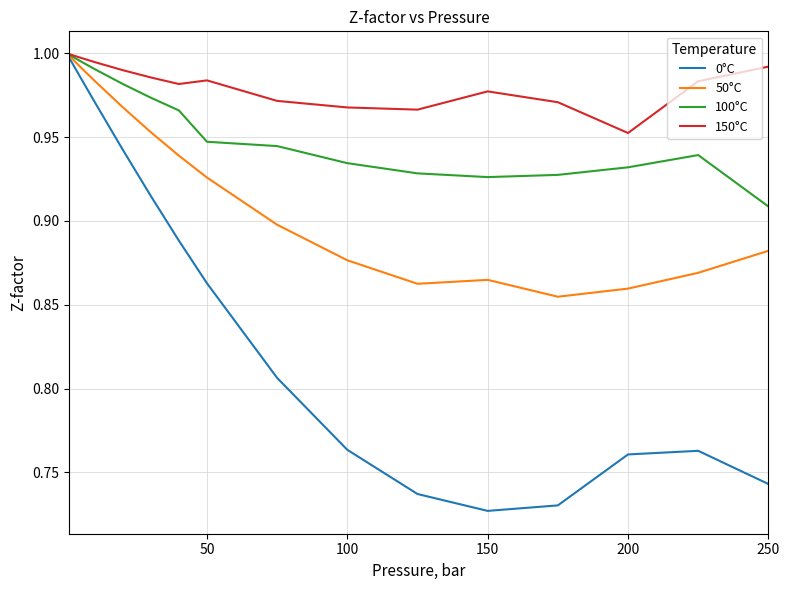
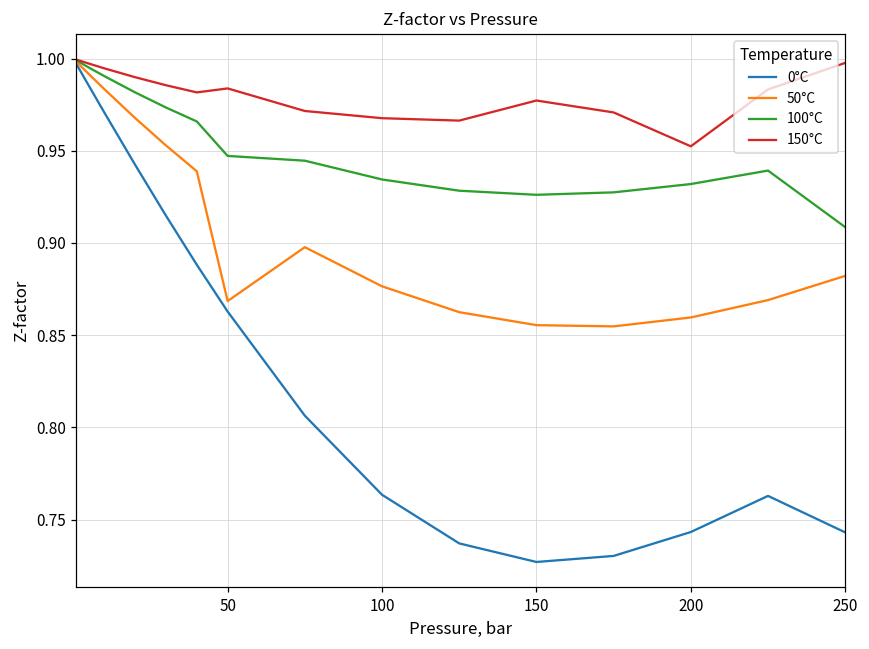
  {
    "0°C": {
      "50": 0.863,
      "100": 0.763,
      "150": 0.727,
-     "200": 0.761,
+     "200": 0.743,
      "250": 0.743
    },
    "50°C": {
-     "50": 0.926,
+     "50": 0.869,
      "100": 0.877,
-     "150": 0.865,
+     "150": 0.855,
      "200": 0.860,
      "250": 0.882
    },
    "100°C": {
      "50": 0.947,
      "100": 0.934,
      "150": 0.926,
      "200": 0.932,
      "250": 0.909
    },
    "150°C": {
      "50": 0.984,
      "100": 0.968,
      "150": 0.977,
      "200": 0.952,
-     "250": 0.992
+     "250": 0.998
    }
  }
